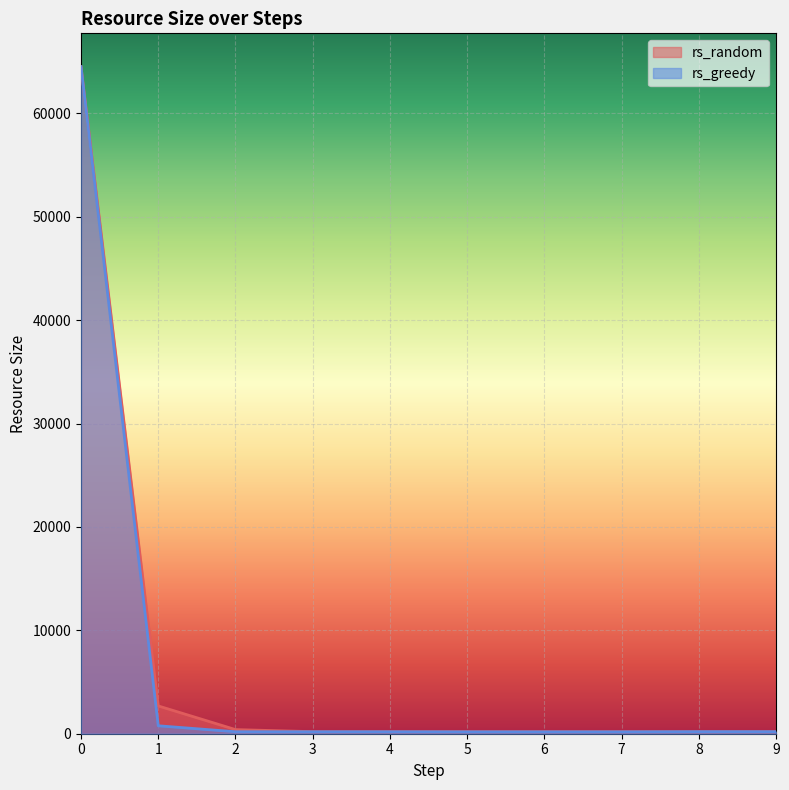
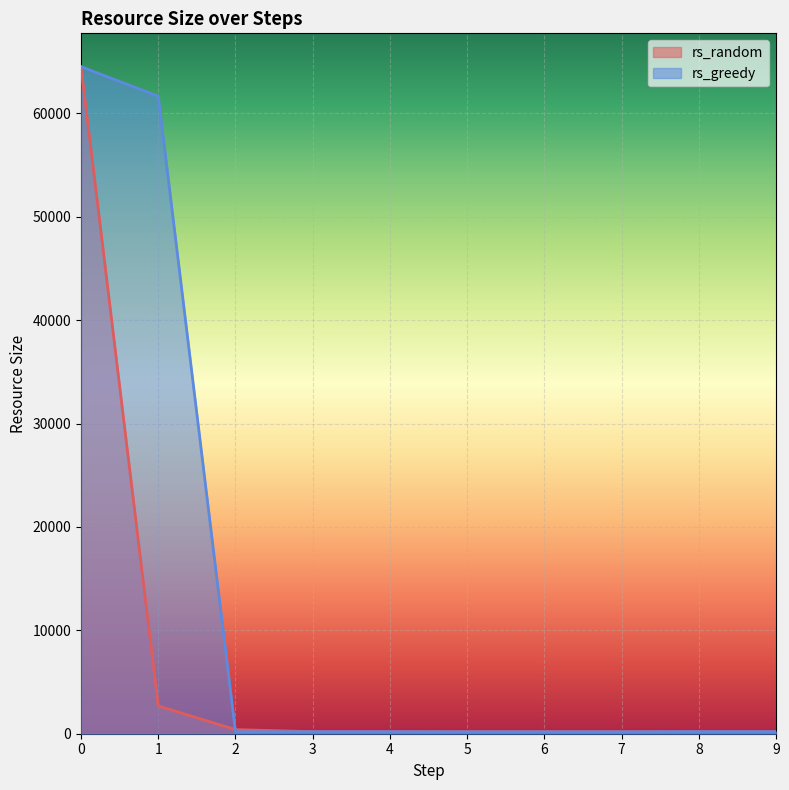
  {
    "rs_random": {
      "1": 2700
    },
    "rs_greedy": {
-     "1": 800
+     "1": 61700
    }
  }
